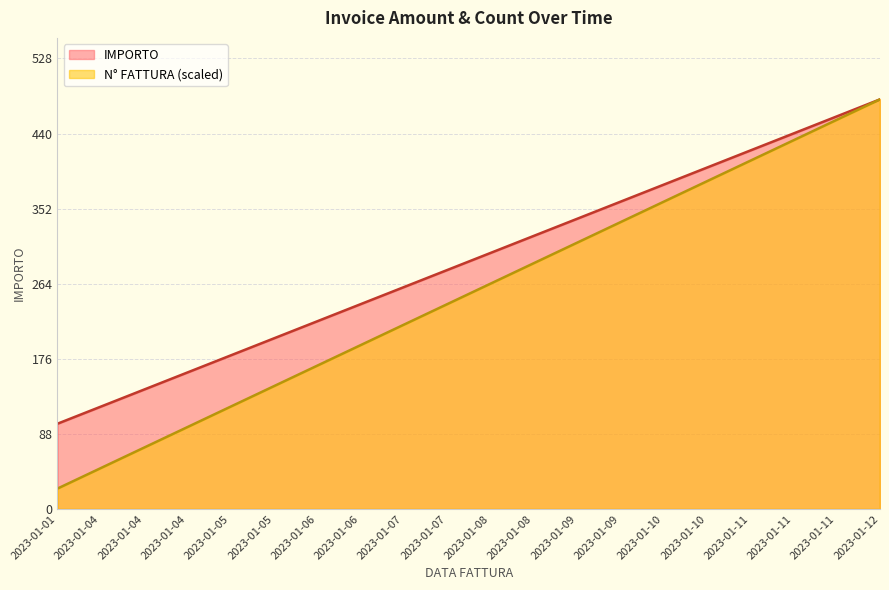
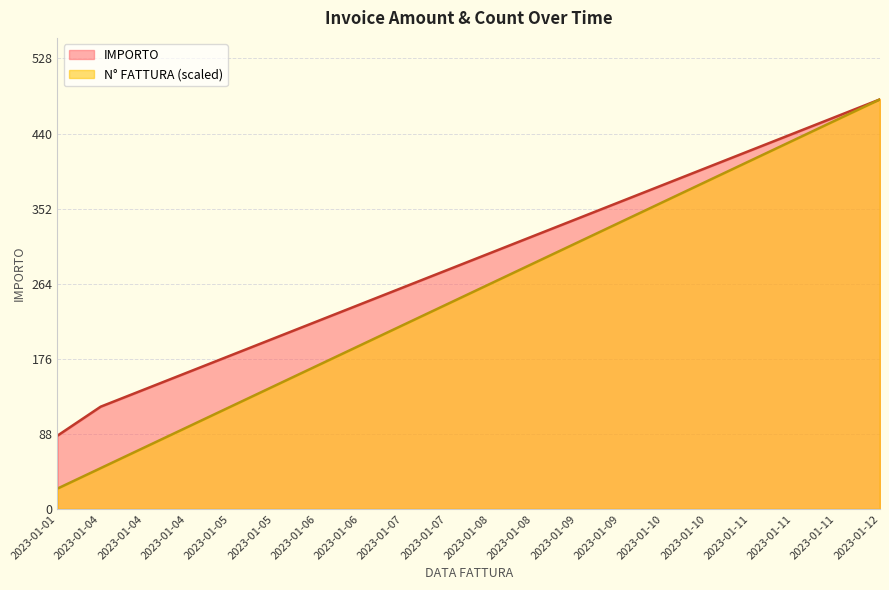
  {
    "IMPORTO": {
-     "2023-01-01": 100
+     "2023-01-01": 90
    },
    "N° FATTURA (scaled)": {
      "2023-01-01": 20
    }
  }
